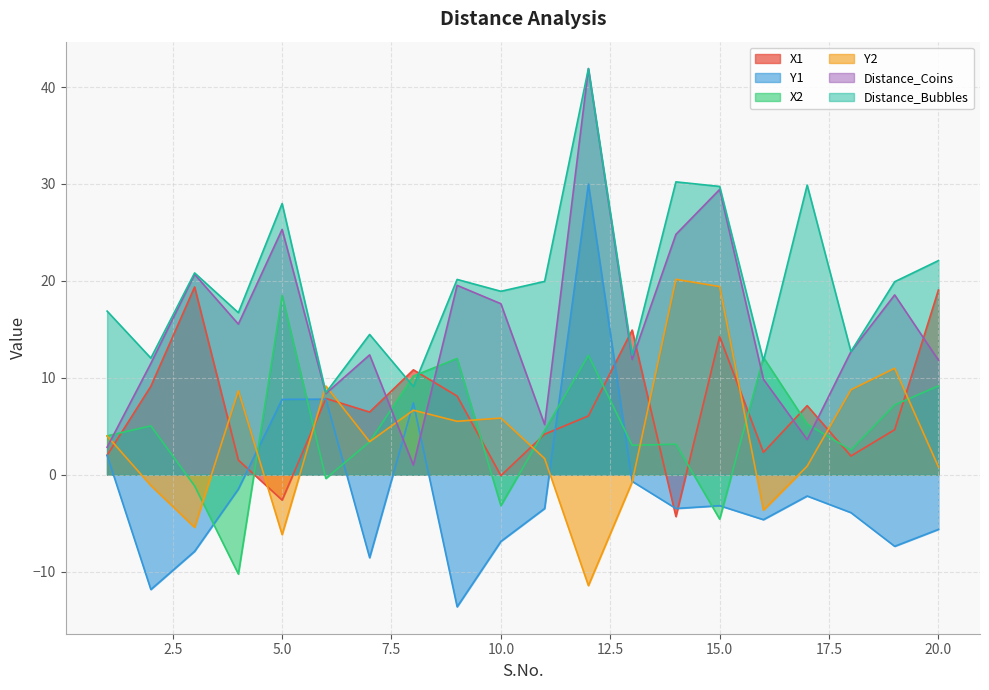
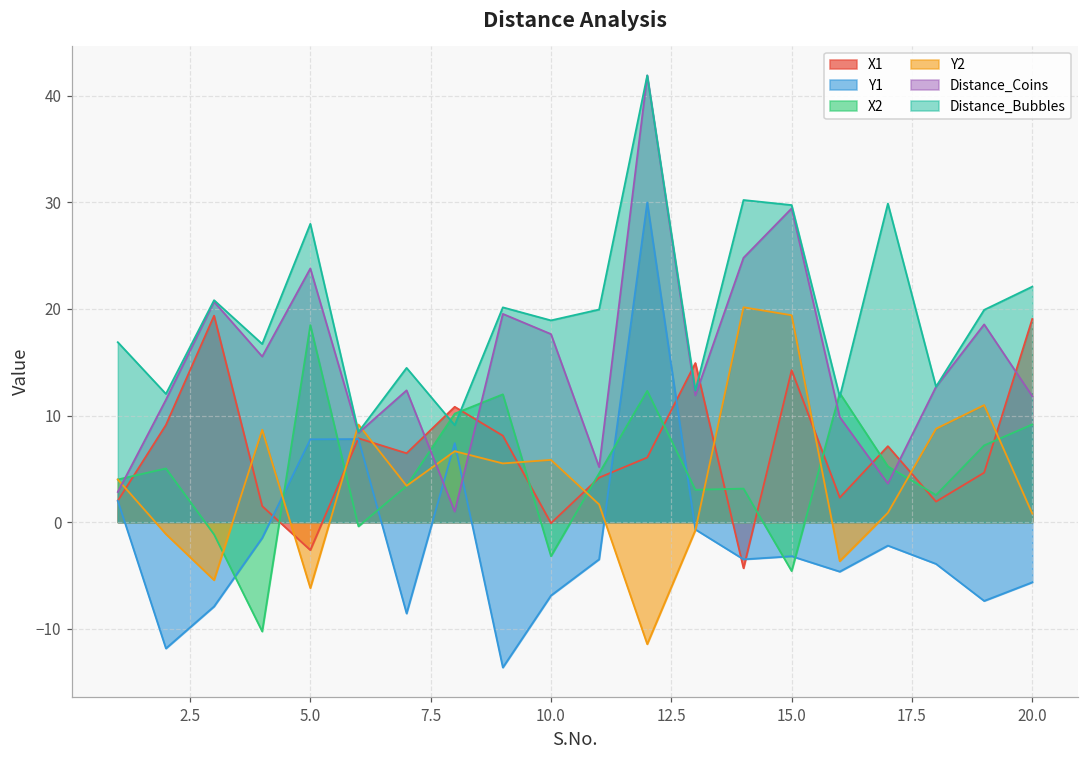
  {
    "Distance_Coins": {
-     "5.0": 25,
+     "5.0": 24,
      "10.0": 18,
      "15.0": 29,
      "20.0": 12
    }
  }
